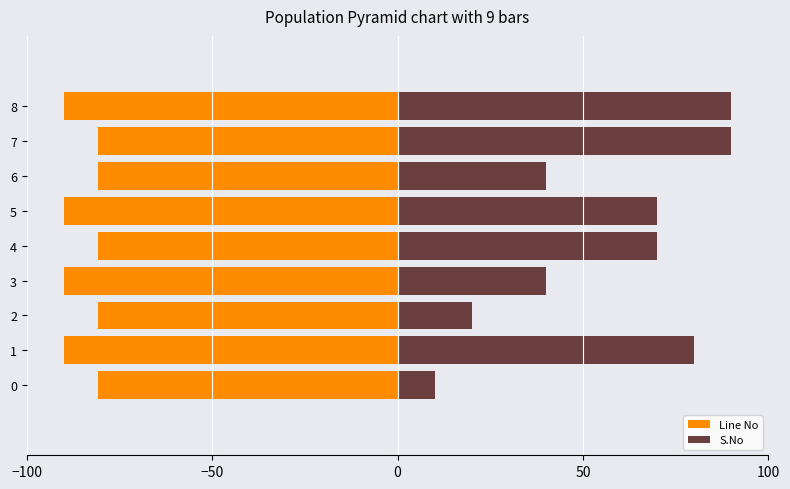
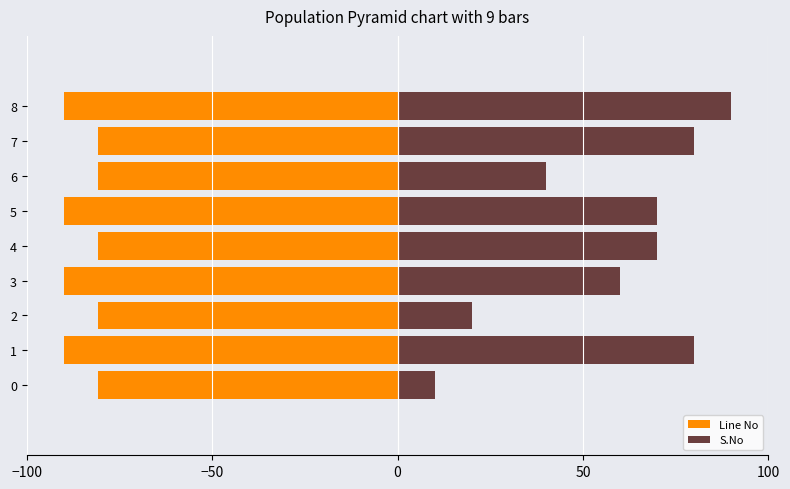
  {
    "Line No": {
      "8": -90,
      "7": -81,
      "6": -81,
      "5": -90,
      "4": -81,
      "3": -90,
      "2": -81,
      "1": -90,
      "0": -81
    },
    "S.No": {
      "8": 90,
-     "7": 90,
+     "7": 80,
      "6": 40,
      "5": 70,
      "4": 70,
-     "3": 40,
+     "3": 60,
      "2": 20,
      "1": 80,
      "0": 10
    }
  }
